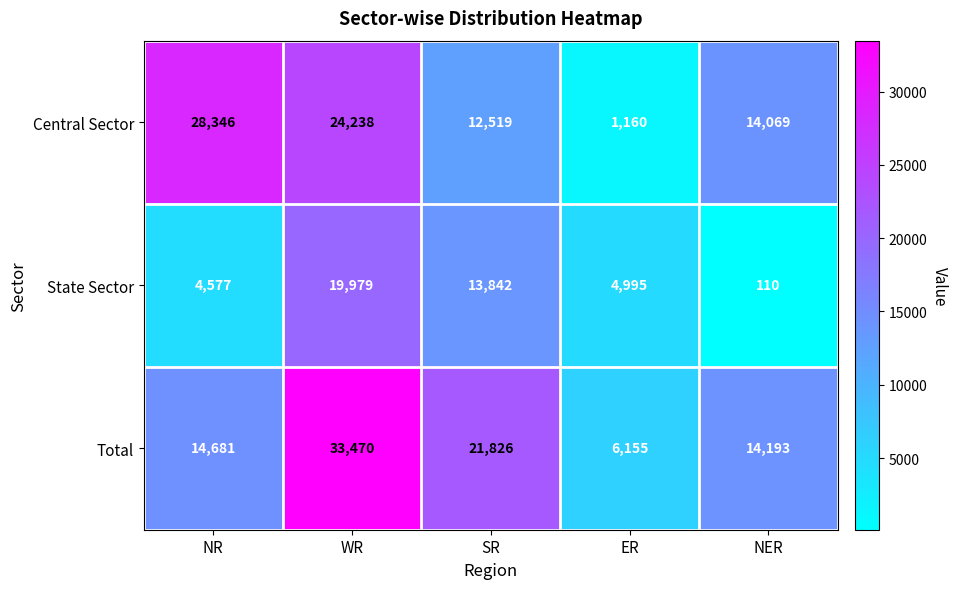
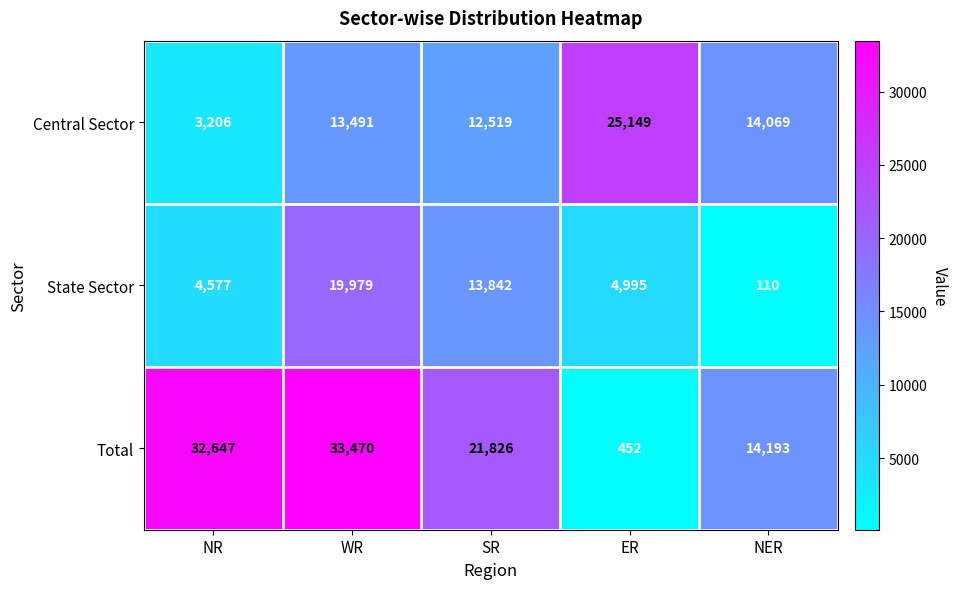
  {
    "Central Sector": {
-     "NR": "28,346",
-     "WR": "24,238",
+     "NR": "3,206",
+     "WR": "13,491",
      "SR": "12,519",
-     "ER": "1,160",
+     "ER": "25,149",
      "NER": "14,069"
    },
    "State Sector": {
      "NR": "4,577",
      "WR": "19,979",
      "SR": "13,842",
      "ER": "4,995",
      "NER": "110"
    },
    "Total": {
-     "NR": "14,681",
+     "NR": "32,647",
      "WR": "33,470",
      "SR": "21,826",
-     "ER": "6,155",
+     "ER": "452",
      "NER": "14,193"
    }
  }
